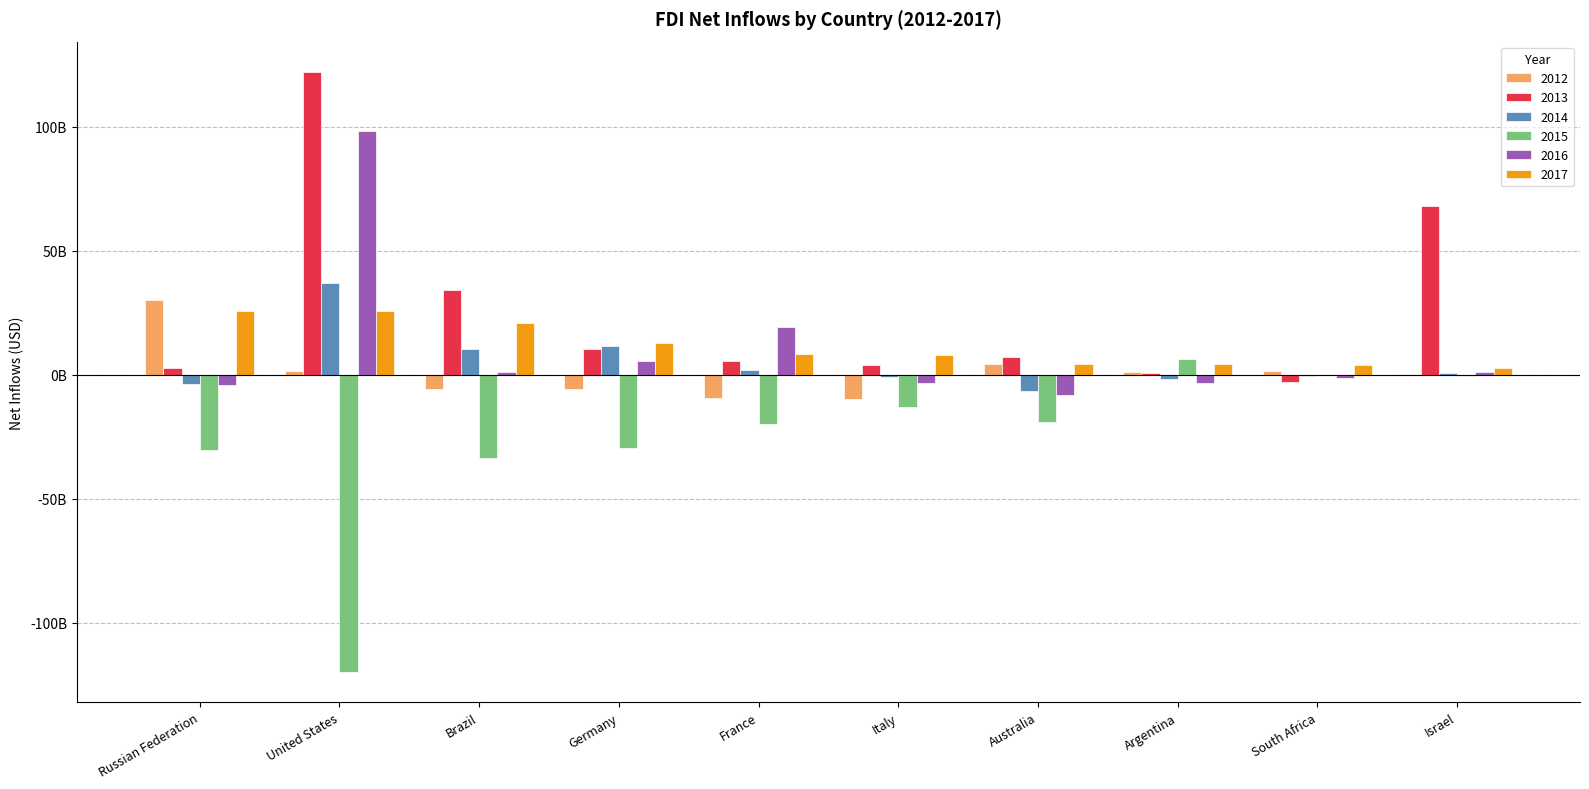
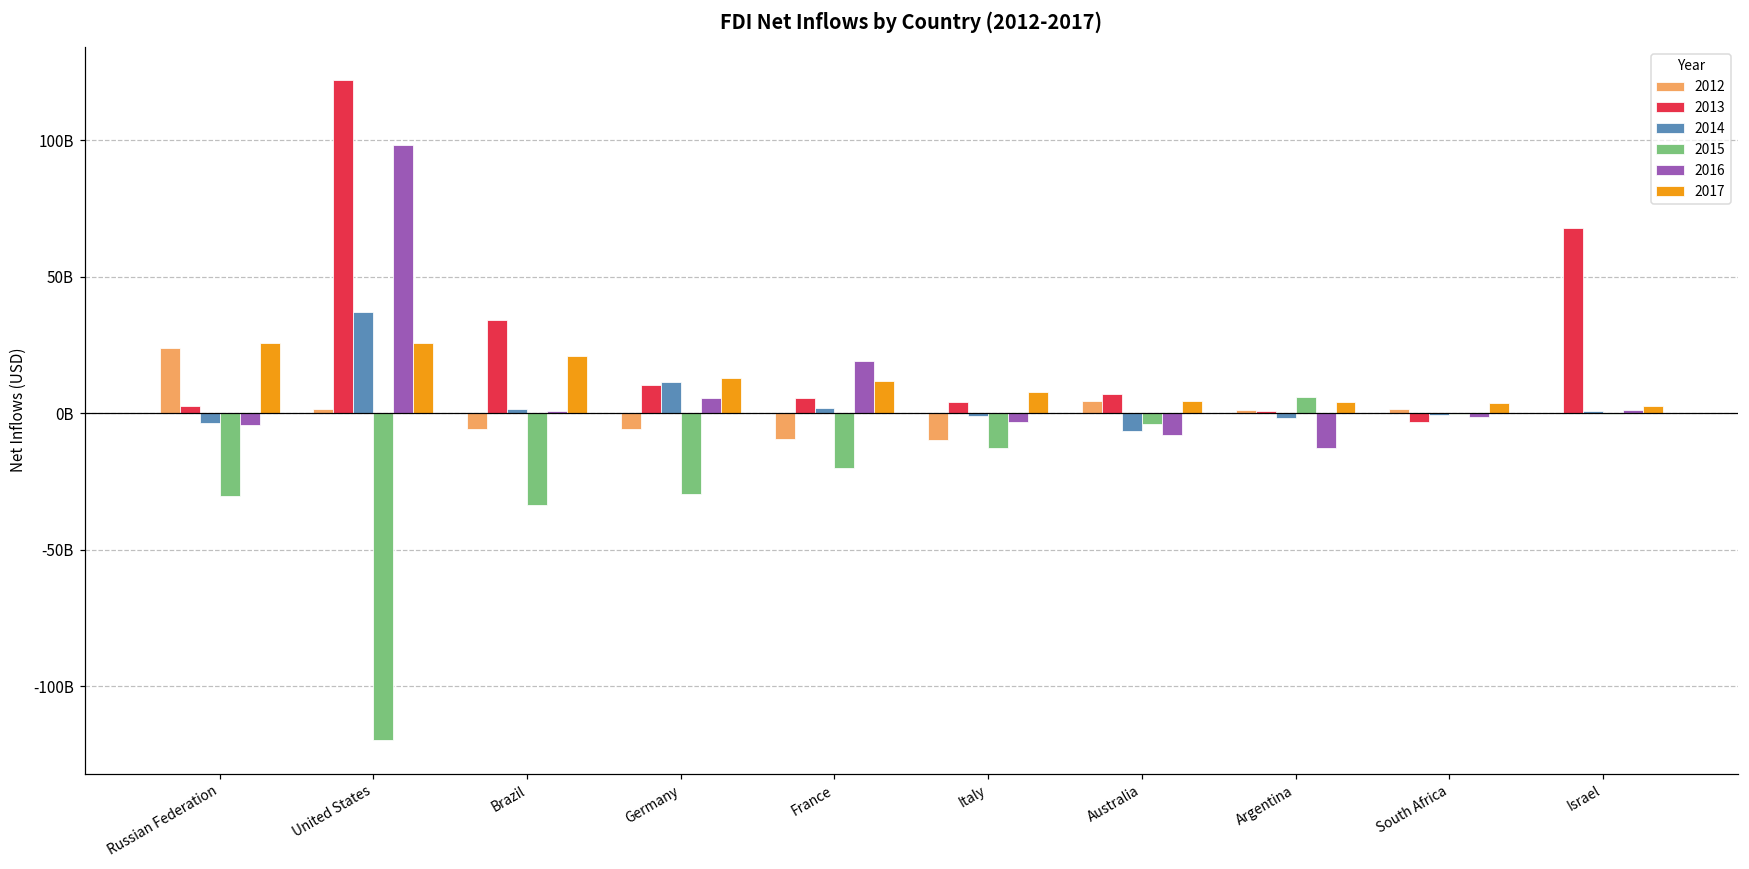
  {
    "2012": {
-     "Russian Federation": 30000000000,
+     "Russian Federation": 24000000000,
      "United States": 2000000000,
      "Brazil": -6000000000,
      "Germany": -6000000000,
      "France": -9000000000,
      "Italy": -10000000000,
      "Australia": 4000000000,
      "Argentina": 1000000000,
      "South Africa": 2000000000
    },
    "2013": {
      "Russian Federation": 3000000000,
      "United States": 122000000000,
      "Brazil": 34000000000,
      "Germany": 10000000000,
      "France": 6000000000,
      "Italy": 4000000000,
      "Australia": 7000000000,
      "South Africa": -3000000000,
      "Israel": 68000000000
    },
    "2014": {
      "Russian Federation": -4000000000,
      "United States": 37000000000,
-     "Brazil": 11000000000,
+     "Brazil": 2000000000,
      "Germany": 11000000000,
      "France": 2000000000,
      "Italy": -1000000000,
      "Australia": -7000000000,
      "Argentina": -2000000000
    },
    "2015": {
      "Russian Federation": -30000000000,
      "United States": -120000000000,
      "Brazil": -34000000000,
      "Germany": -30000000000,
      "France": -20000000000,
      "Italy": -13000000000,
-     "Australia": -19000000000,
+     "Australia": -4000000000,
      "Argentina": 6000000000
    },
    "2016": {
      "Russian Federation": -4000000000,
      "United States": 98000000000,
      "Germany": 6000000000,
      "France": 19000000000,
      "Italy": -3000000000,
      "Australia": -8000000000,
-     "Argentina": -3000000000,
+     "Argentina": -13000000000,
      "South Africa": -1000000000,
      "Israel": 1000000000
    },
    "2017": {
      "Russian Federation": 26000000000,
      "United States": 26000000000,
      "Brazil": 21000000000,
      "Germany": 13000000000,
-     "France": 8000000000,
+     "France": 12000000000,
      "Italy": 8000000000,
      "Australia": 4000000000,
      "Argentina": 4000000000,
      "South Africa": 4000000000,
      "Israel": 3000000000
    }
  }
